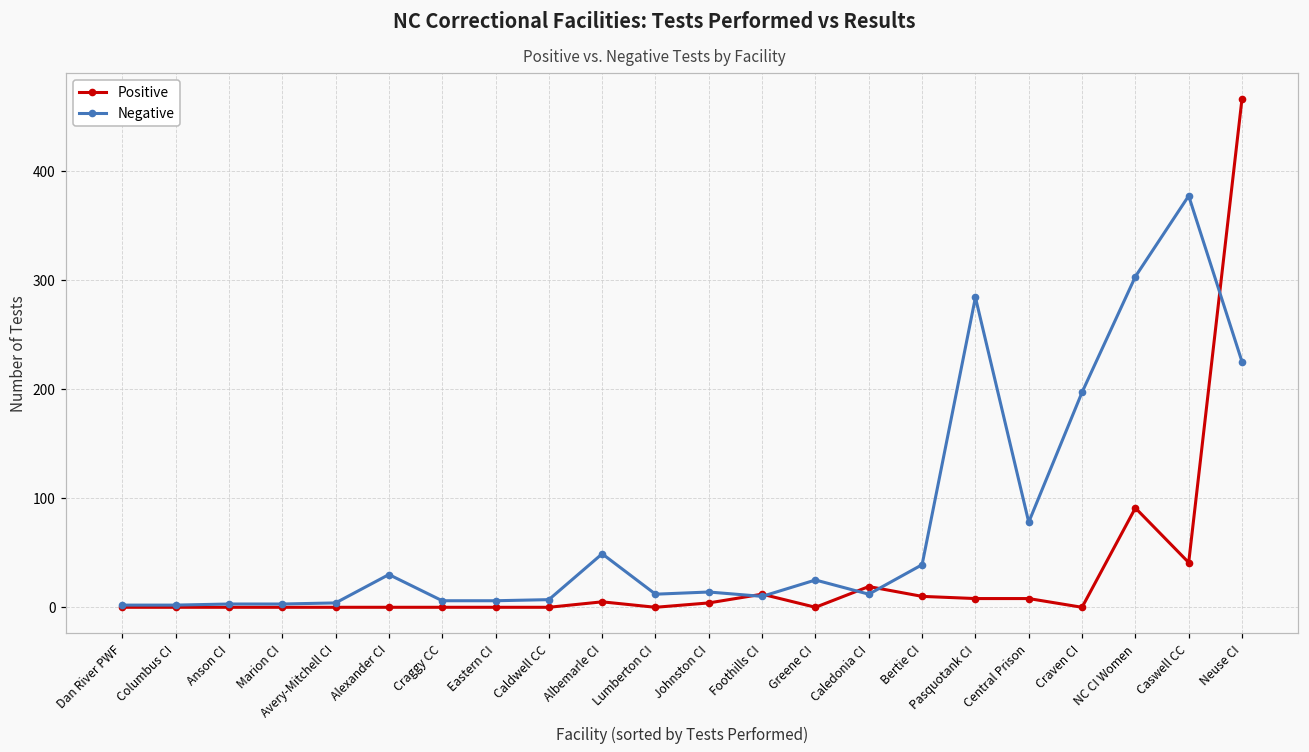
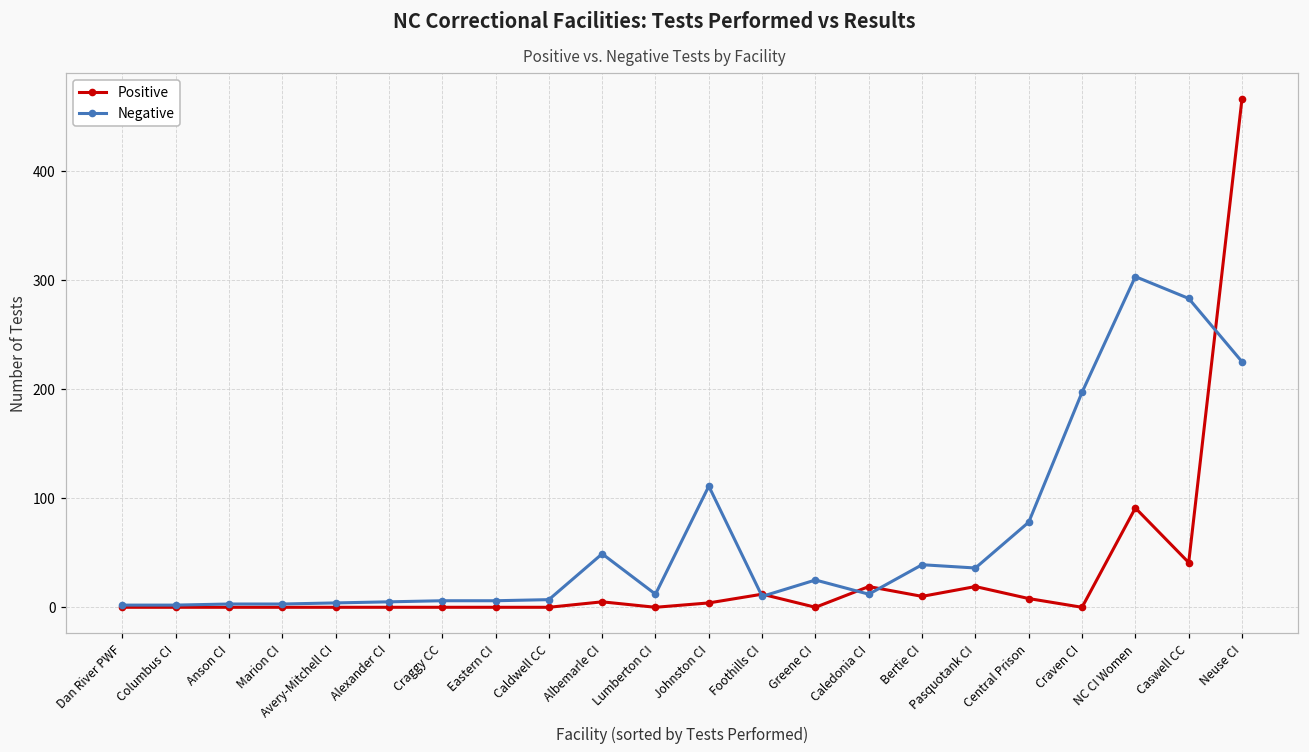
  {
    "Positive": {
      "Anson CI": 0,
      "Marion CI": 0,
      "Avery-Mitchell CI": 0,
      "Alexander CI": 0,
      "Craggy CC": 0,
      "Eastern CI": 0,
      "Caldwell CC": 0,
      "Albemarle CI": 10,
      "Lumberton CI": 0,
      "Johnston CI": 0,
      "Greene CI": 0,
      "Caledonia CI": 20,
      "Bertie CI": 10,
-     "Pasquotank CI": 10,
+     "Pasquotank CI": 20,
      "Central Prison": 10,
      "Craven CI": 0,
      "NC CI Women": 90,
      "Caswell CC": 40,
      "Neuse CI": 470
    },
    "Negative": {
      "Anson CI": 0,
      "Marion CI": 0,
      "Avery-Mitchell CI": 0,
-     "Alexander CI": 30,
+     "Alexander CI": 10,
      "Craggy CC": 10,
      "Eastern CI": 10,
      "Caldwell CC": 10,
      "Albemarle CI": 50,
      "Lumberton CI": 10,
-     "Johnston CI": 10,
+     "Johnston CI": 110,
      "Greene CI": 30,
      "Caledonia CI": 10,
      "Bertie CI": 40,
-     "Pasquotank CI": 280,
+     "Pasquotank CI": 40,
      "Central Prison": 80,
      "Craven CI": 200,
      "NC CI Women": 300,
-     "Caswell CC": 380,
+     "Caswell CC": 280,
      "Neuse CI": 230
    }
  }
